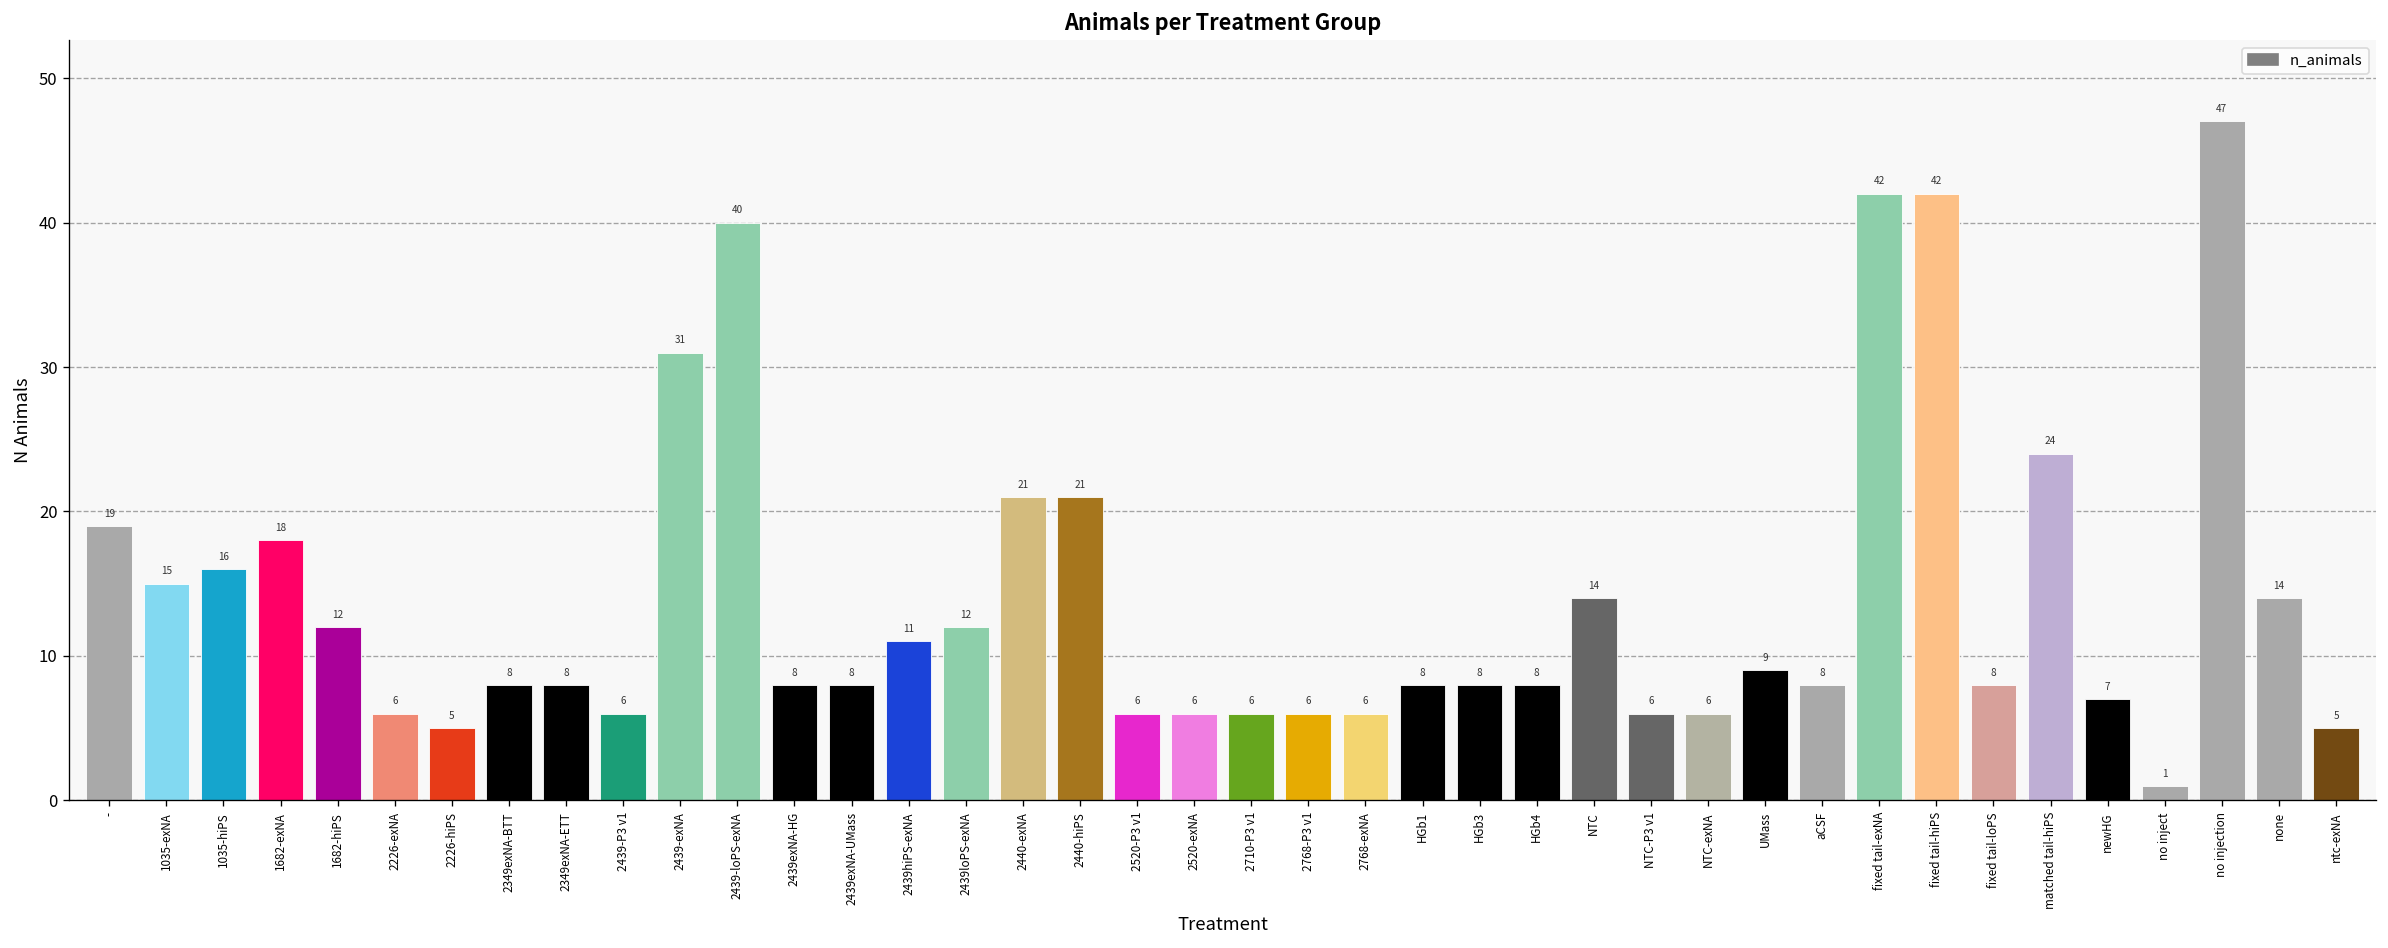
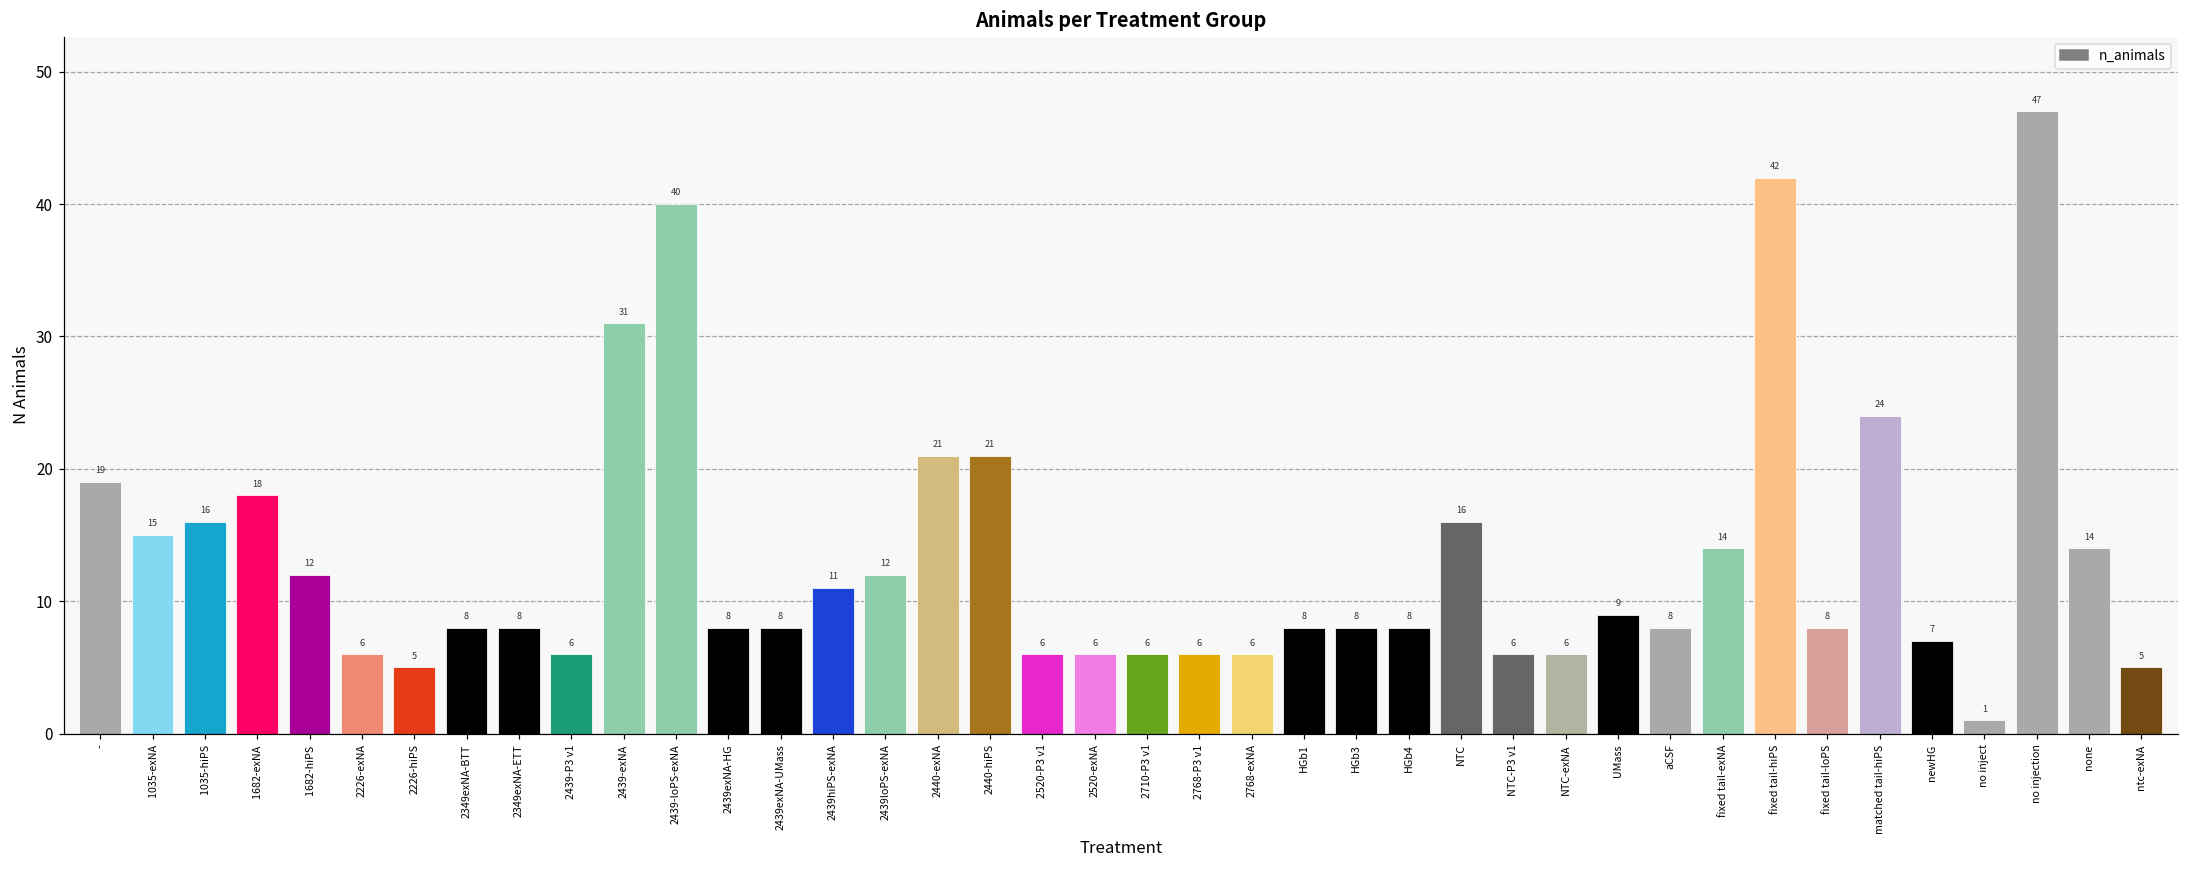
  {
    "-": 19,
    "1035-exNA": 15,
    "1035-hiPS": 16,
    "1682-exNA": 18,
    "1682-hiPS": 12,
    "2226-exNA": 6,
    "2226-hiPS": 5,
    "2349exNA-BTT": 8,
    "2349exNA-ETT": 8,
    "2439-P3 v1": 6,
    "2439-exNA": 31,
    "2439-loPS-exNA": 40,
    "2439exNA-HG": 8,
    "2439exNA-UMass": 8,
    "2439hiPS-exNA": 11,
    "2439loPS-exNA": 12,
    "2440-exNA": 21,
    "2440-hiPS": 21,
    "2520-P3 v1": 6,
    "2520-exNA": 6,
    "2710-P3 v1": 6,
    "2768-P3 v1": 6,
    "2768-exNA": 6,
    "HGb1": 8,
    "HGb3": 8,
    "HGb4": 8,
-   "NTC": 14,
+   "NTC": 16,
    "NTC-P3 v1": 6,
    "NTC-exNA": 6,
    "UMass": 9,
    "aCSF": 8,
-   "fixed tail-exNA": 42,
+   "fixed tail-exNA": 14,
    "fixed tail-hiPS": 42,
    "fixed tail-loPS": 8,
    "matched tail-hiPS": 24,
    "newHG": 7,
    "no inject": 1,
    "no injection": 47,
    "none": 14,
    "ntc-exNA": 5
  }
